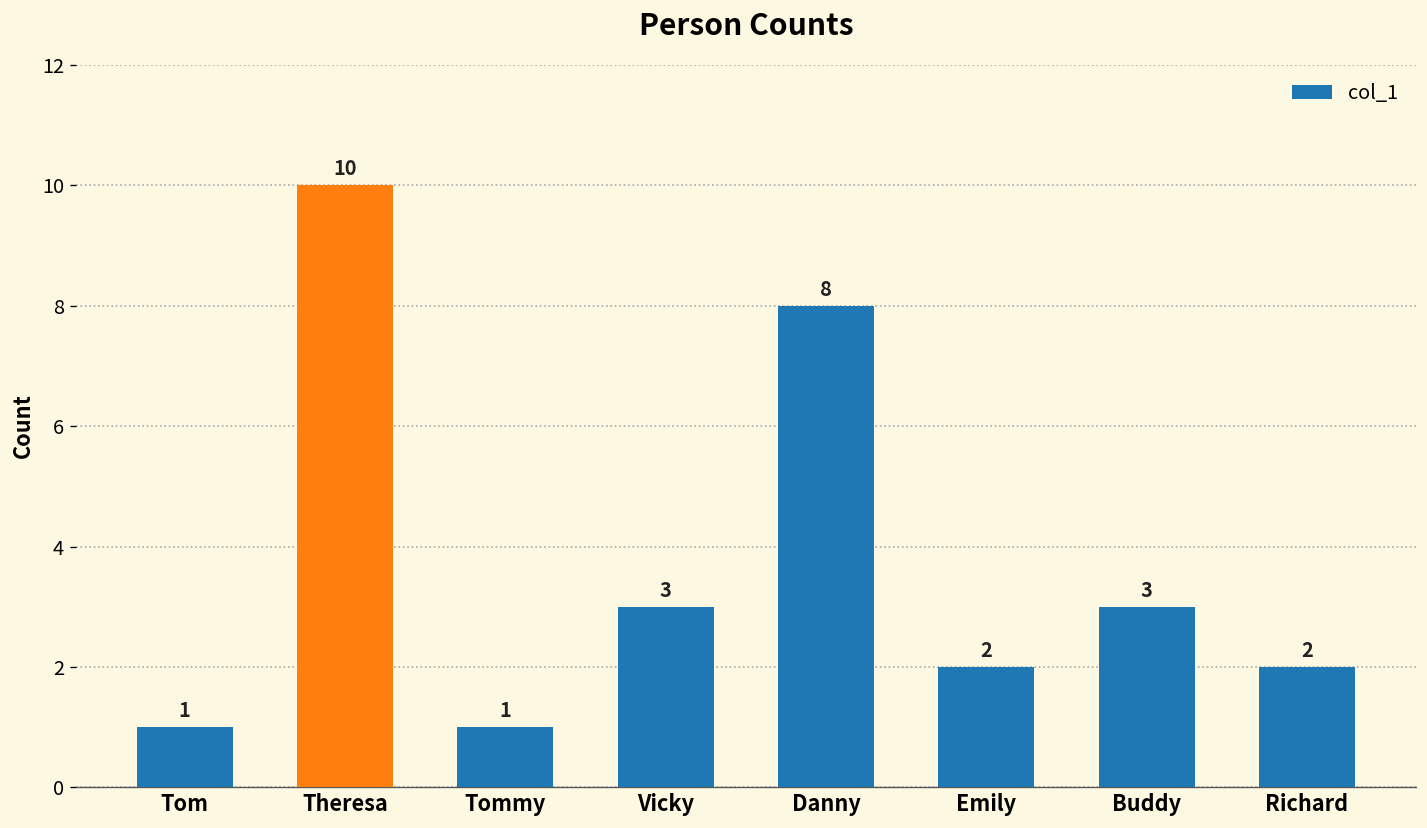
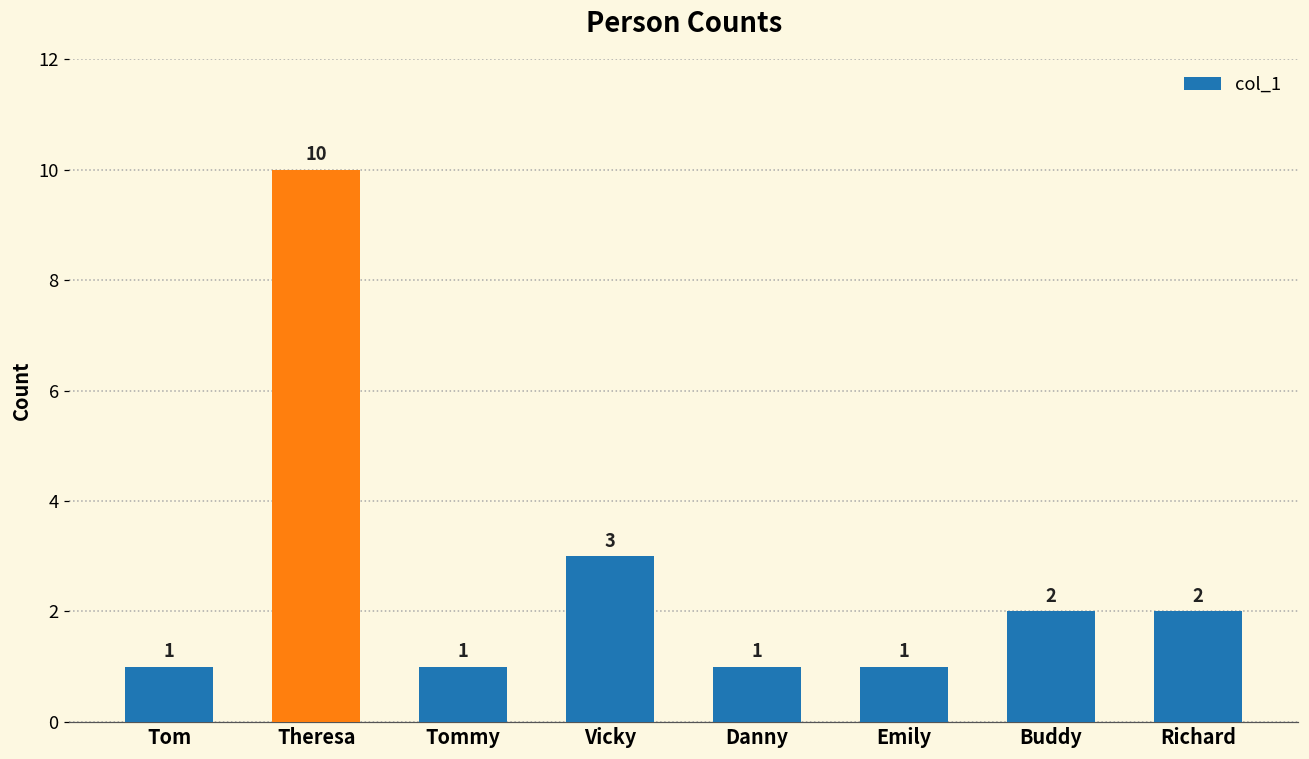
  {
    "Tom": 1,
    "Theresa": 10,
    "Tommy": 1,
    "Vicky": 3,
-   "Danny": 8,
-   "Emily": 2,
-   "Buddy": 3,
+   "Danny": 1,
+   "Emily": 1,
+   "Buddy": 2,
    "Richard": 2
  }
